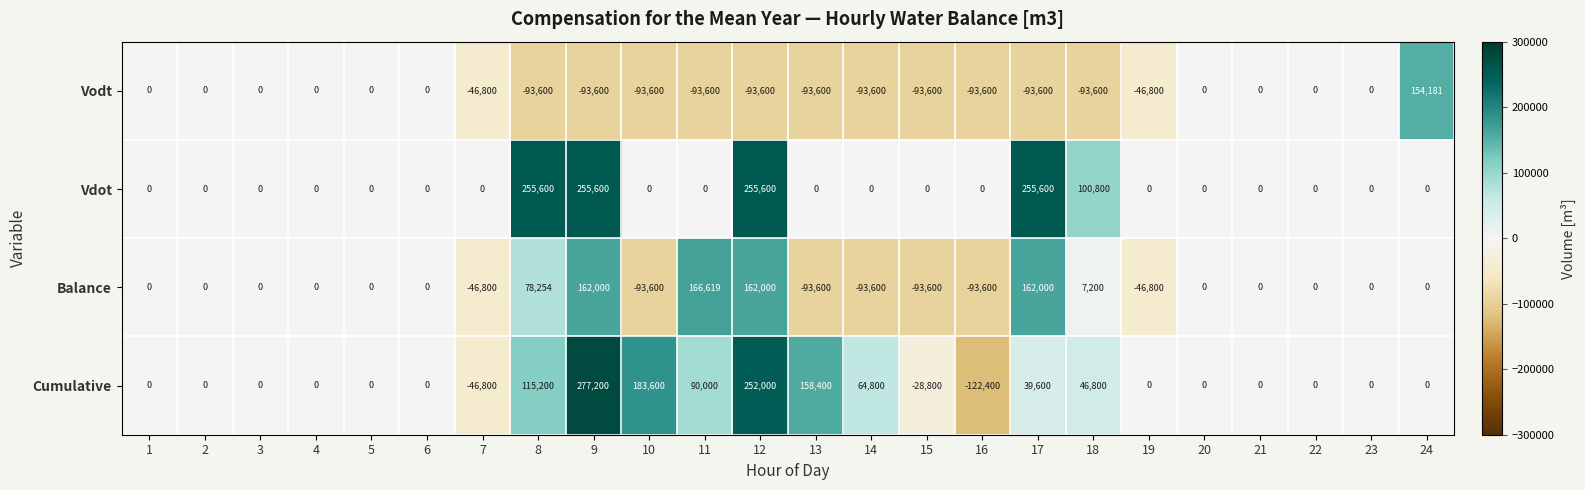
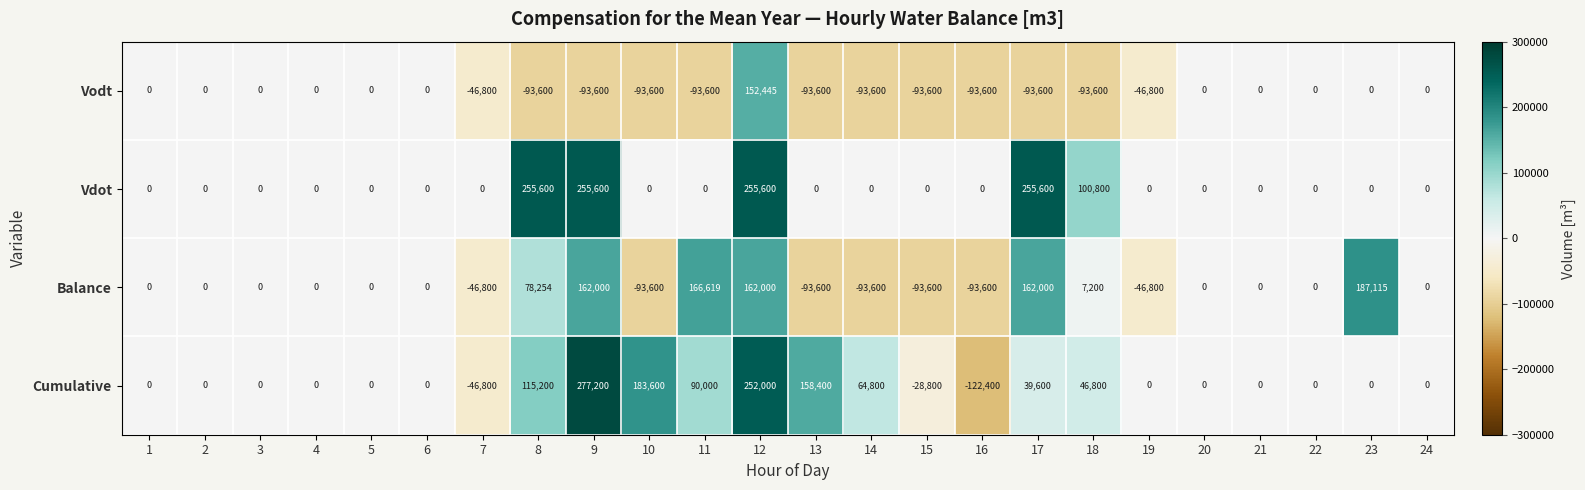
  {
    "Vodt": {
      "1": "0",
      "2": "0",
      "3": "0",
      "4": "0",
      "5": "0",
      "6": "0",
      "7": "-46,800",
      "8": "-93,600",
      "9": "-93,600",
      "10": "-93,600",
      "11": "-93,600",
-     "12": "-93,600",
+     "12": "152,445",
      "13": "-93,600",
      "14": "-93,600",
      "15": "-93,600",
      "16": "-93,600",
      "17": "-93,600",
      "18": "-93,600",
      "19": "-46,800",
      "20": "0",
      "21": "0",
      "22": "0",
      "23": "0",
-     "24": "154,181"
+     "24": "0"
    },
    "Vdot": {
      "1": "0",
      "2": "0",
      "3": "0",
      "4": "0",
      "5": "0",
      "6": "0",
      "7": "0",
      "8": "255,600",
      "9": "255,600",
      "10": "0",
      "11": "0",
      "12": "255,600",
      "13": "0",
      "14": "0",
      "15": "0",
      "16": "0",
      "17": "255,600",
      "18": "100,800",
      "19": "0",
      "20": "0",
      "21": "0",
      "22": "0",
      "23": "0",
      "24": "0"
    },
    "Balance": {
      "1": "0",
      "2": "0",
      "3": "0",
      "4": "0",
      "5": "0",
      "6": "0",
      "7": "-46,800",
      "8": "78,254",
      "9": "162,000",
      "10": "-93,600",
      "11": "166,619",
      "12": "162,000",
      "13": "-93,600",
      "14": "-93,600",
      "15": "-93,600",
      "16": "-93,600",
      "17": "162,000",
      "18": "7,200",
      "19": "-46,800",
      "20": "0",
      "21": "0",
      "22": "0",
-     "23": "0",
+     "23": "187,115",
      "24": "0"
    },
    "Cumulative": {
      "1": "0",
      "2": "0",
      "3": "0",
      "4": "0",
      "5": "0",
      "6": "0",
      "7": "-46,800",
      "8": "115,200",
      "9": "277,200",
      "10": "183,600",
      "11": "90,000",
      "12": "252,000",
      "13": "158,400",
      "14": "64,800",
      "15": "-28,800",
      "16": "-122,400",
      "17": "39,600",
      "18": "46,800",
      "19": "0",
      "20": "0",
      "21": "0",
      "22": "0",
      "23": "0",
      "24": "0"
    }
  }
